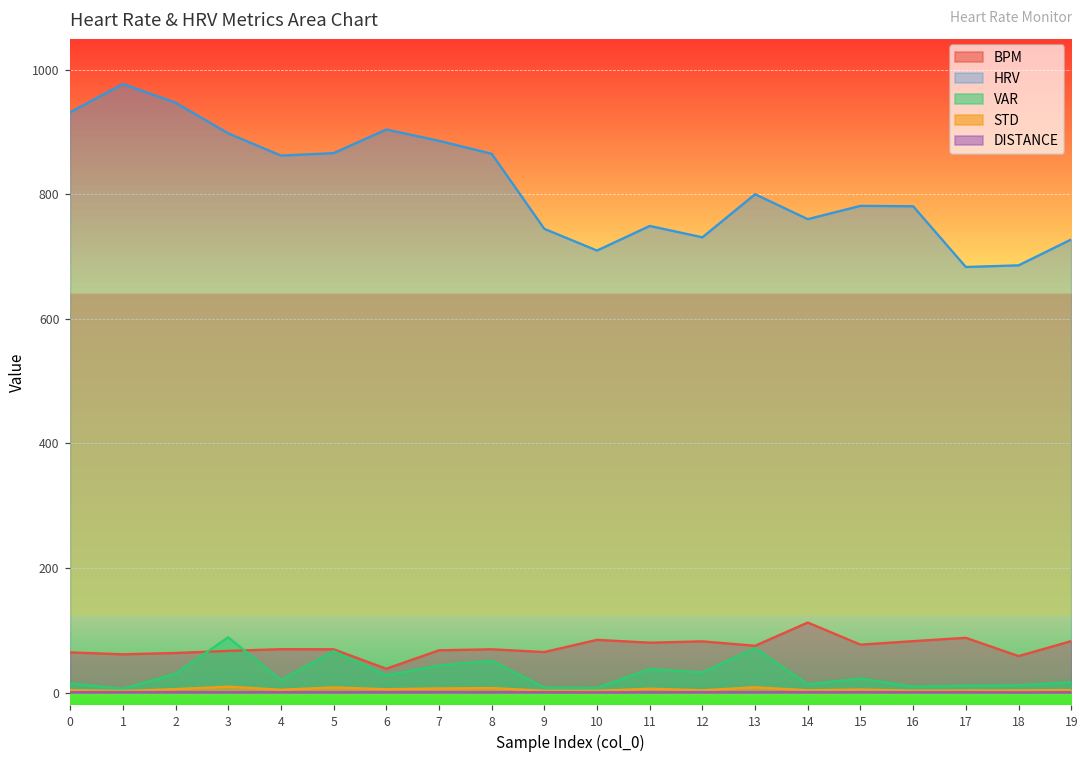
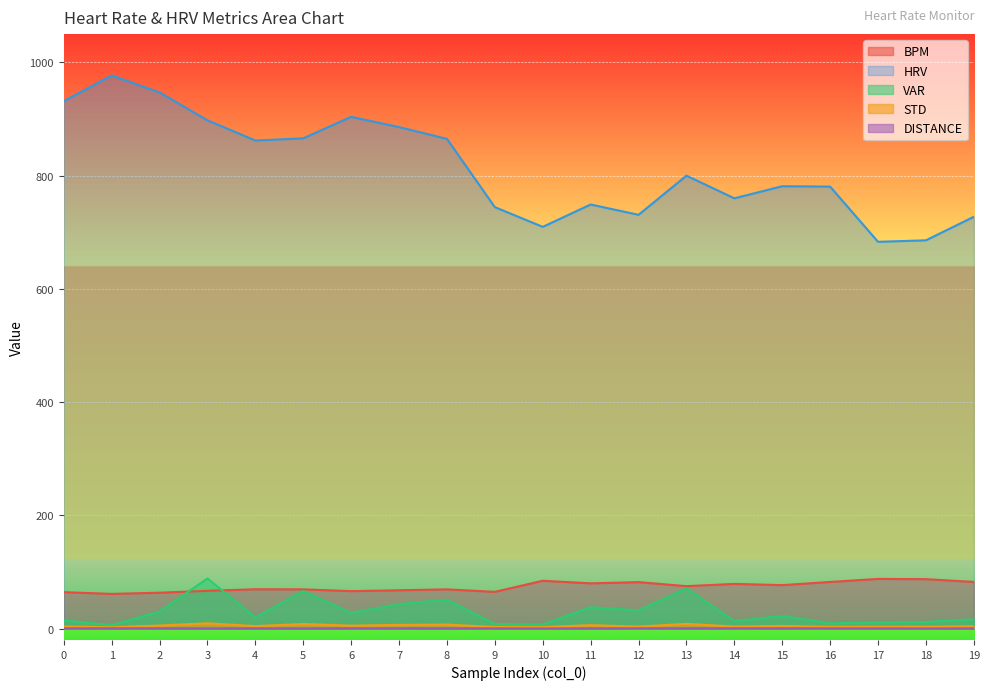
  {
    "BPM": {
      "0": 60,
      "1": 60,
      "2": 60,
      "3": 70,
      "4": 70,
-     "6": 40,
+     "6": 70,
      "7": 70,
      "8": 70,
      "9": 60,
      "10": 80,
      "11": 80,
      "12": 80,
-     "14": 110,
+     "14": 80,
      "15": 80,
      "16": 80,
      "17": 90,
-     "18": 60,
+     "18": 90,
      "19": 80
    },
    "HRV": {
      "0": 930,
      "1": 980,
      "2": 950,
      "3": 900,
      "4": 860,
      "5": 870,
      "6": 900,
      "7": 890,
      "8": 870,
      "9": 740,
      "10": 710,
      "11": 750,
      "12": 730,
      "13": 800,
      "14": 760,
      "15": 780,
      "16": 780,
      "17": 680,
      "18": 690,
      "19": 730
    },
    "VAR": {
      "0": 10,
      "2": 30,
      "3": 90,
      "4": 20,
      "6": 30,
      "7": 40,
      "8": 50,
      "9": 10,
      "10": 10,
      "11": 40,
      "12": 30,
      "14": 10,
      "15": 20,
      "16": 10,
      "17": 10,
      "18": 10,
      "19": 20
    },
    "STD": {
      "2": 10,
      "3": 10,
      "5": 10,
      "6": 10,
      "7": 10,
      "8": 10,
      "11": 10,
      "13": 10
    },
    "DISTANCE": {
      "2": 0,
      "3": 0,
      "5": 0,
      "6": 0,
      "7": 0,
      "8": 0,
      "11": 0,
      "13": 0
    }
  }
